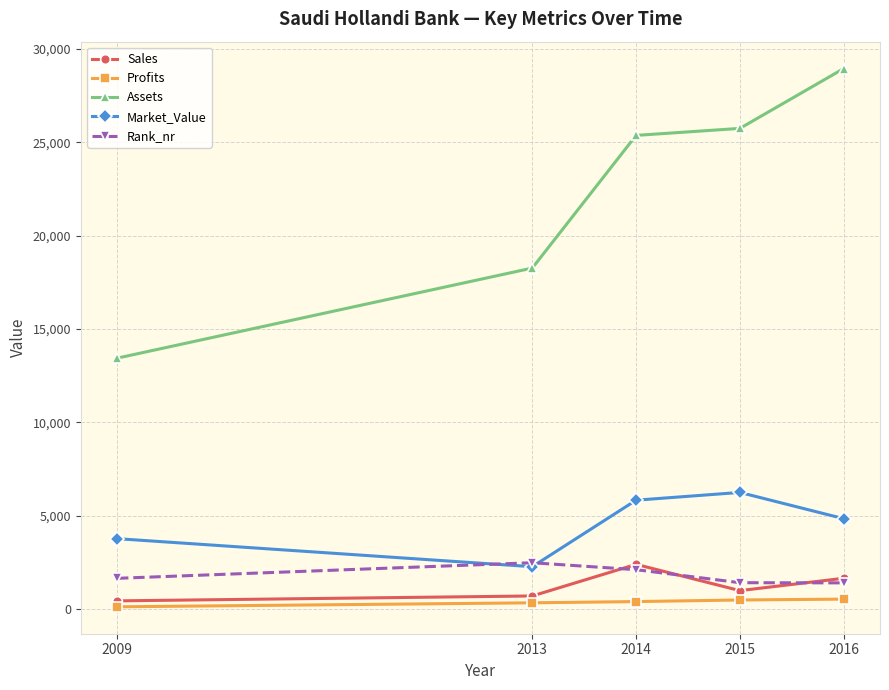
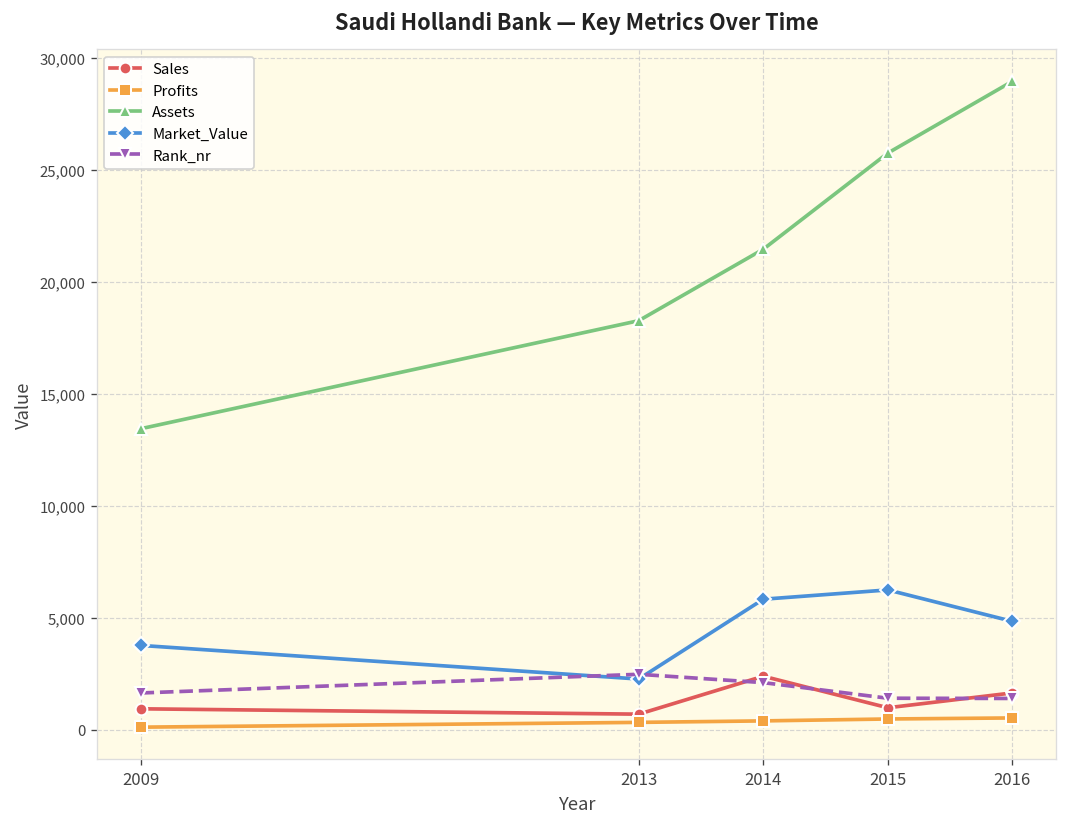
  {
    "Sales": {
-     "2009": "400",
+     "2009": "900",
      "2013": "700",
      "2014": "2,400",
      "2015": "1,000",
      "2016": "1,600"
    },
    "Profits": {
      "2009": "100",
      "2013": "300",
      "2014": "400",
      "2015": "500",
      "2016": "500"
    },
    "Assets": {
      "2009": "13,400",
      "2013": "18,300",
-     "2014": "25,400",
+     "2014": "21,500",
      "2015": "25,700",
      "2016": "29,000"
    },
    "Market_Value": {
      "2009": "3,800",
      "2013": "2,300",
      "2014": "5,800",
      "2015": "6,200",
      "2016": "4,800"
    },
    "Rank_nr": {
      "2009": "1,600",
      "2013": "2,500",
      "2014": "2,100",
      "2015": "1,400",
      "2016": "1,400"
    }
  }
